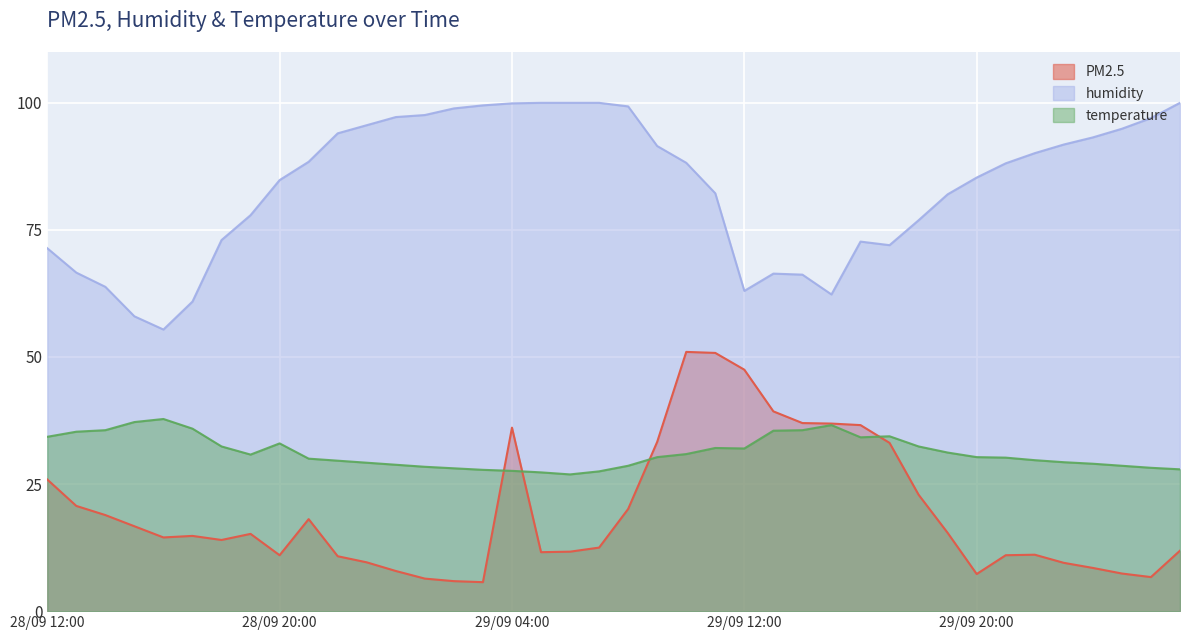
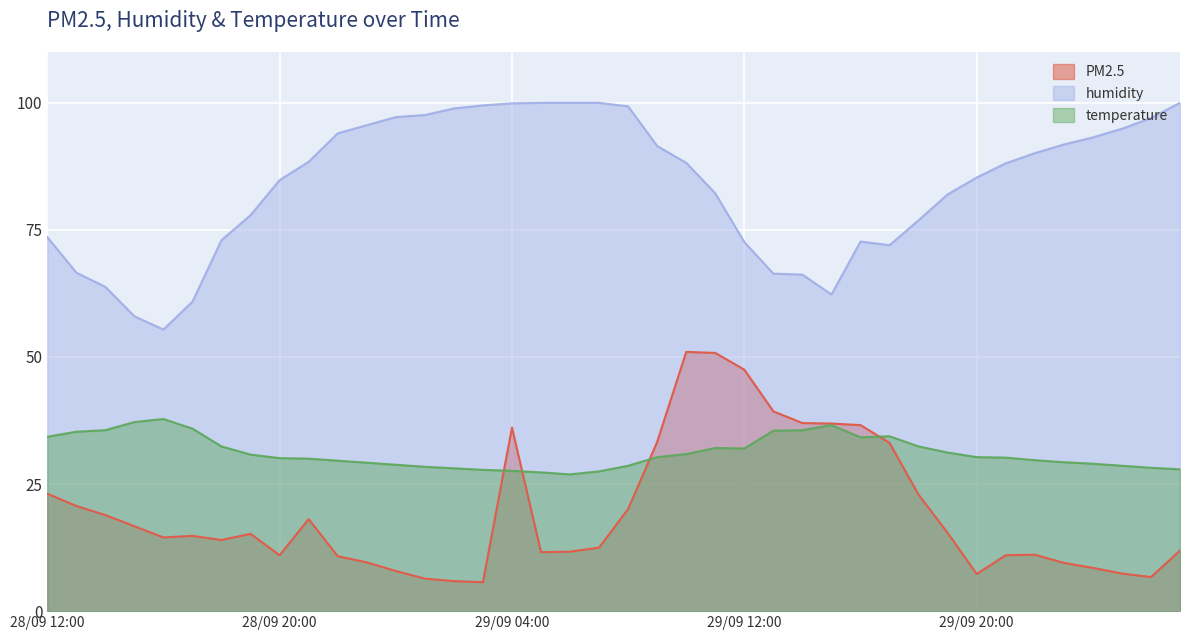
  {
    "PM2.5": {
-     "28/09 12:00": 26,
+     "28/09 12:00": 23,
      "28/09 20:00": 11,
      "29/09 04:00": 36,
      "29/09 12:00": 48,
      "29/09 20:00": 7
    },
    "humidity": {
-     "28/09 12:00": 71,
+     "28/09 12:00": 74,
      "28/09 20:00": 85,
      "29/09 04:00": 100,
-     "29/09 12:00": 63,
+     "29/09 12:00": 73,
      "29/09 20:00": 85
    },
    "temperature": {
      "28/09 12:00": 34,
-     "28/09 20:00": 33,
+     "28/09 20:00": 30,
      "29/09 04:00": 28,
      "29/09 12:00": 32,
      "29/09 20:00": 30
    }
  }
